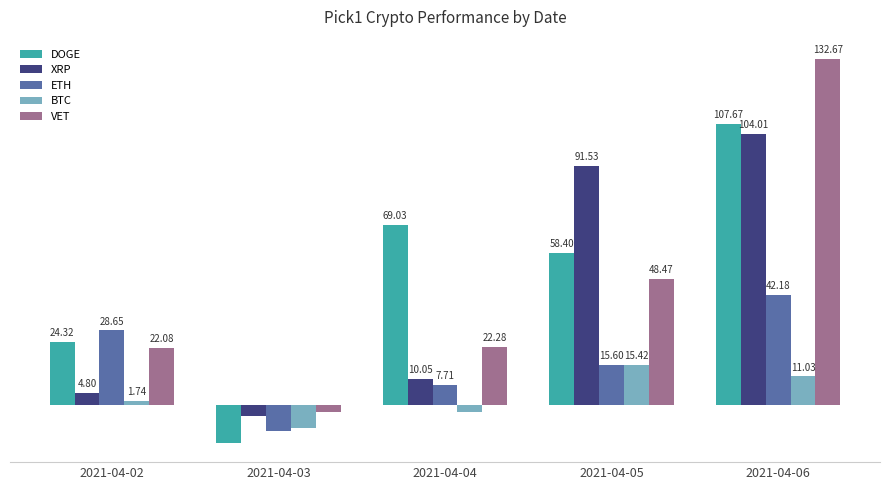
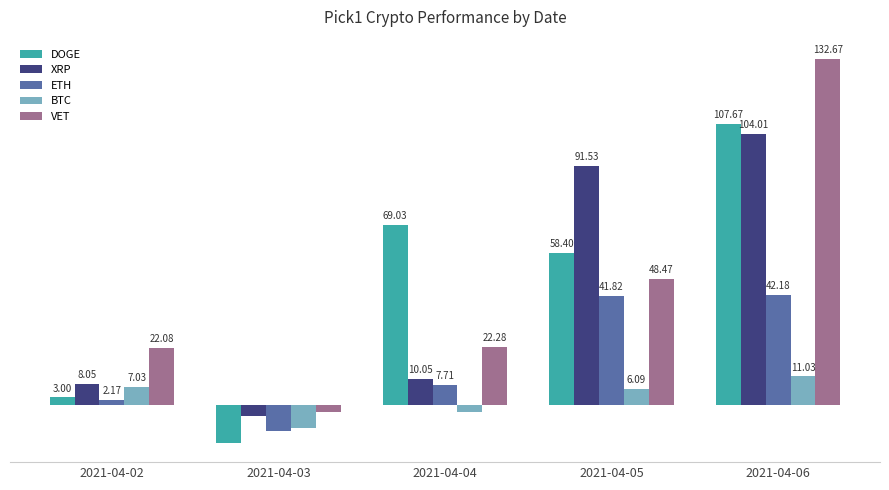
  {
    "DOGE": {
-     "2021-04-02": 24.32,
+     "2021-04-02": 3.00,
      "2021-04-04": 69.03,
      "2021-04-05": 58.40,
      "2021-04-06": 107.67
    },
    "XRP": {
-     "2021-04-02": 4.80,
+     "2021-04-02": 8.05,
      "2021-04-04": 10.05,
      "2021-04-05": 91.53,
      "2021-04-06": 104.01
    },
    "ETH": {
-     "2021-04-02": 28.65,
+     "2021-04-02": 2.17,
      "2021-04-04": 7.71,
-     "2021-04-05": 15.60,
+     "2021-04-05": 41.82,
      "2021-04-06": 42.18
    },
    "BTC": {
-     "2021-04-02": 1.74,
-     "2021-04-05": 15.42,
+     "2021-04-02": 7.03,
+     "2021-04-05": 6.09,
      "2021-04-06": 11.03
    },
    "VET": {
      "2021-04-02": 22.08,
      "2021-04-04": 22.28,
      "2021-04-05": 48.47,
      "2021-04-06": 132.67
    }
  }
